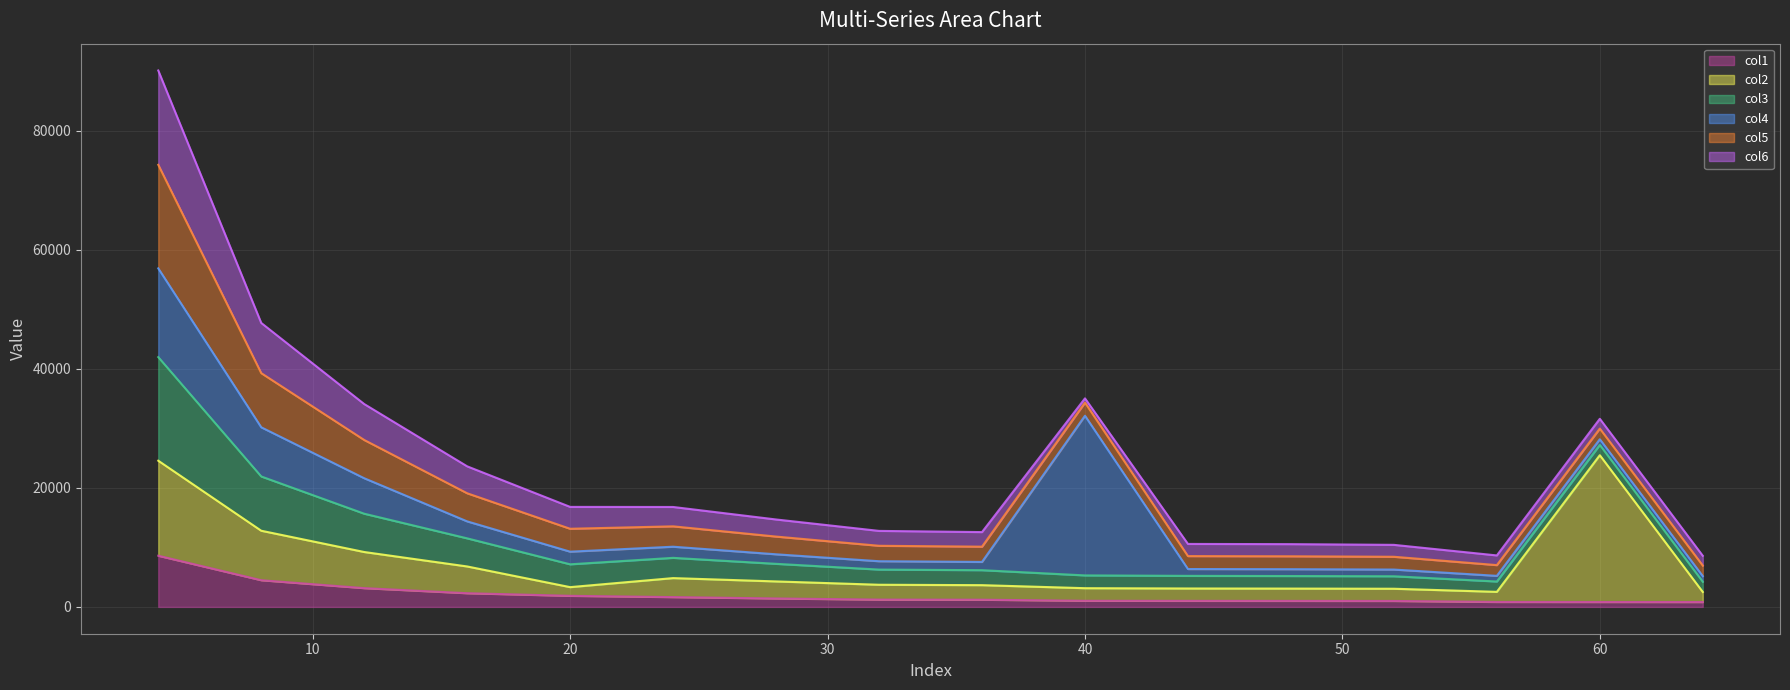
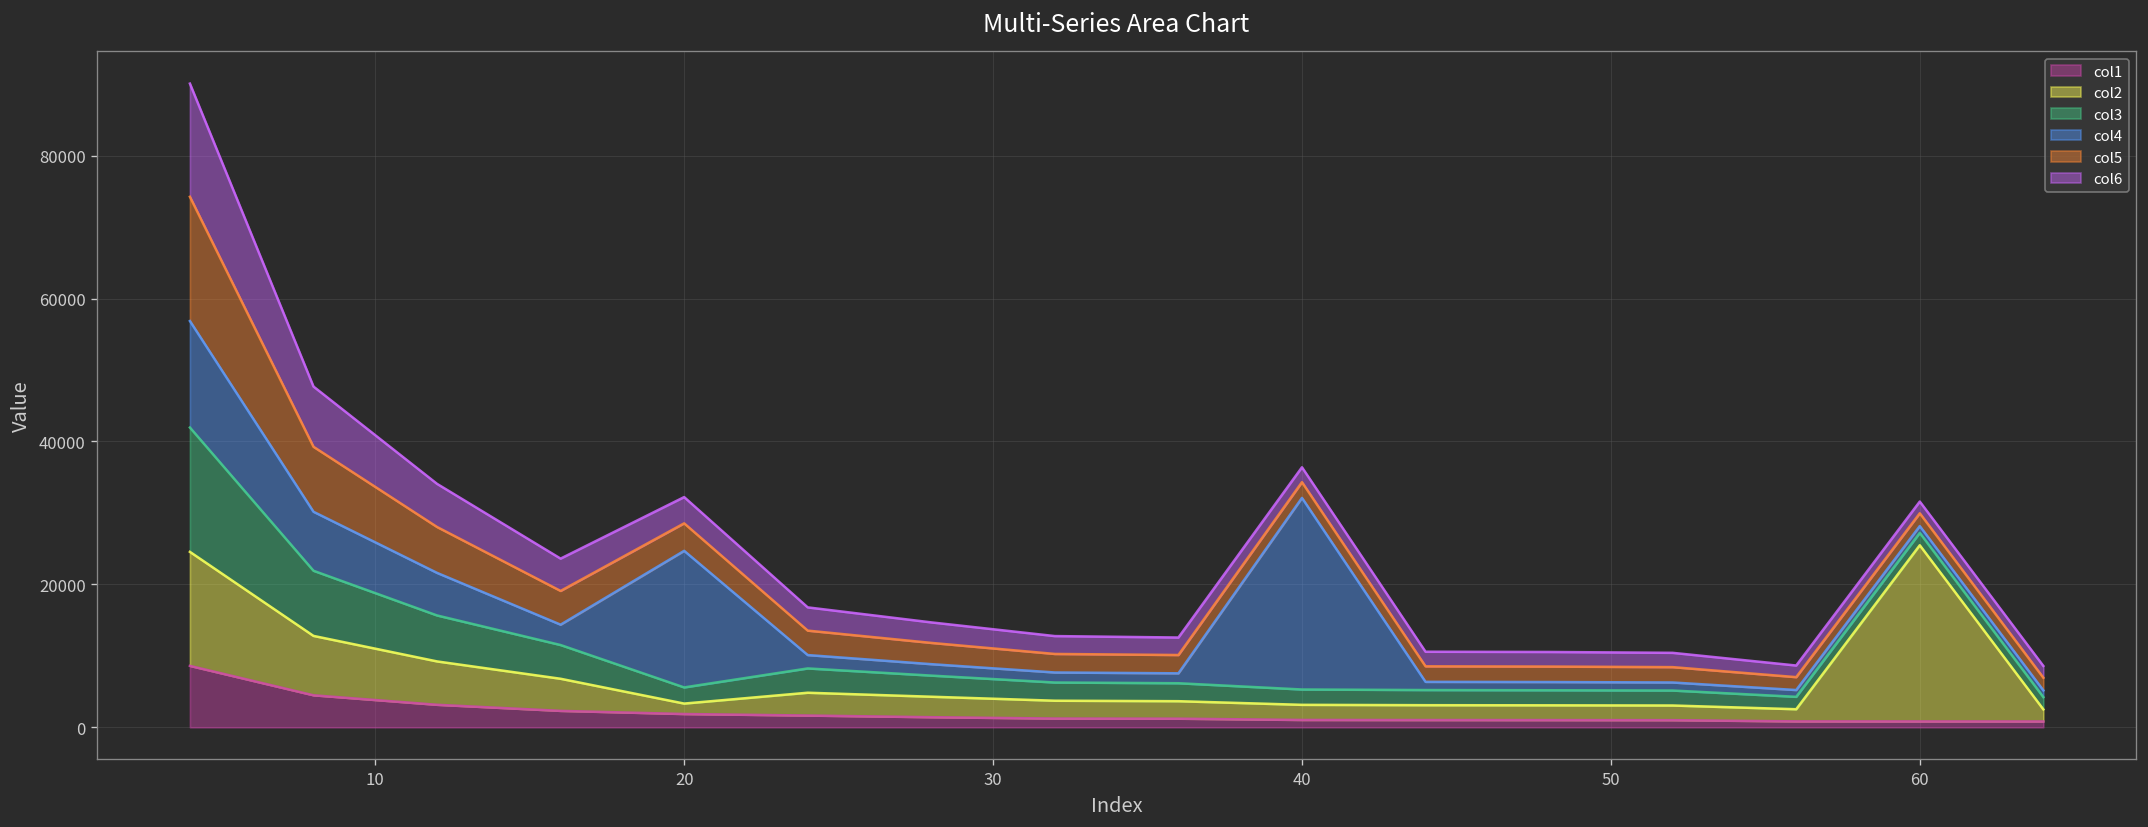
  {
    "col1": {
      "20": 2000,
      "40": 1000,
      "60": 1000
    },
    "col2": {
      "20": 1000,
      "40": 2000,
      "60": 25000
    },
    "col3": {
-     "20": 4000,
+     "20": 2000,
      "40": 2000,
      "60": 2000
    },
    "col4": {
-     "20": 2000,
+     "20": 19000,
      "40": 27000,
      "60": 1000
    },
    "col5": {
      "20": 4000,
      "40": 2000,
      "60": 2000
    },
    "col6": {
      "20": 4000,
-     "40": 1000,
+     "40": 2000,
      "60": 2000
    }
  }
